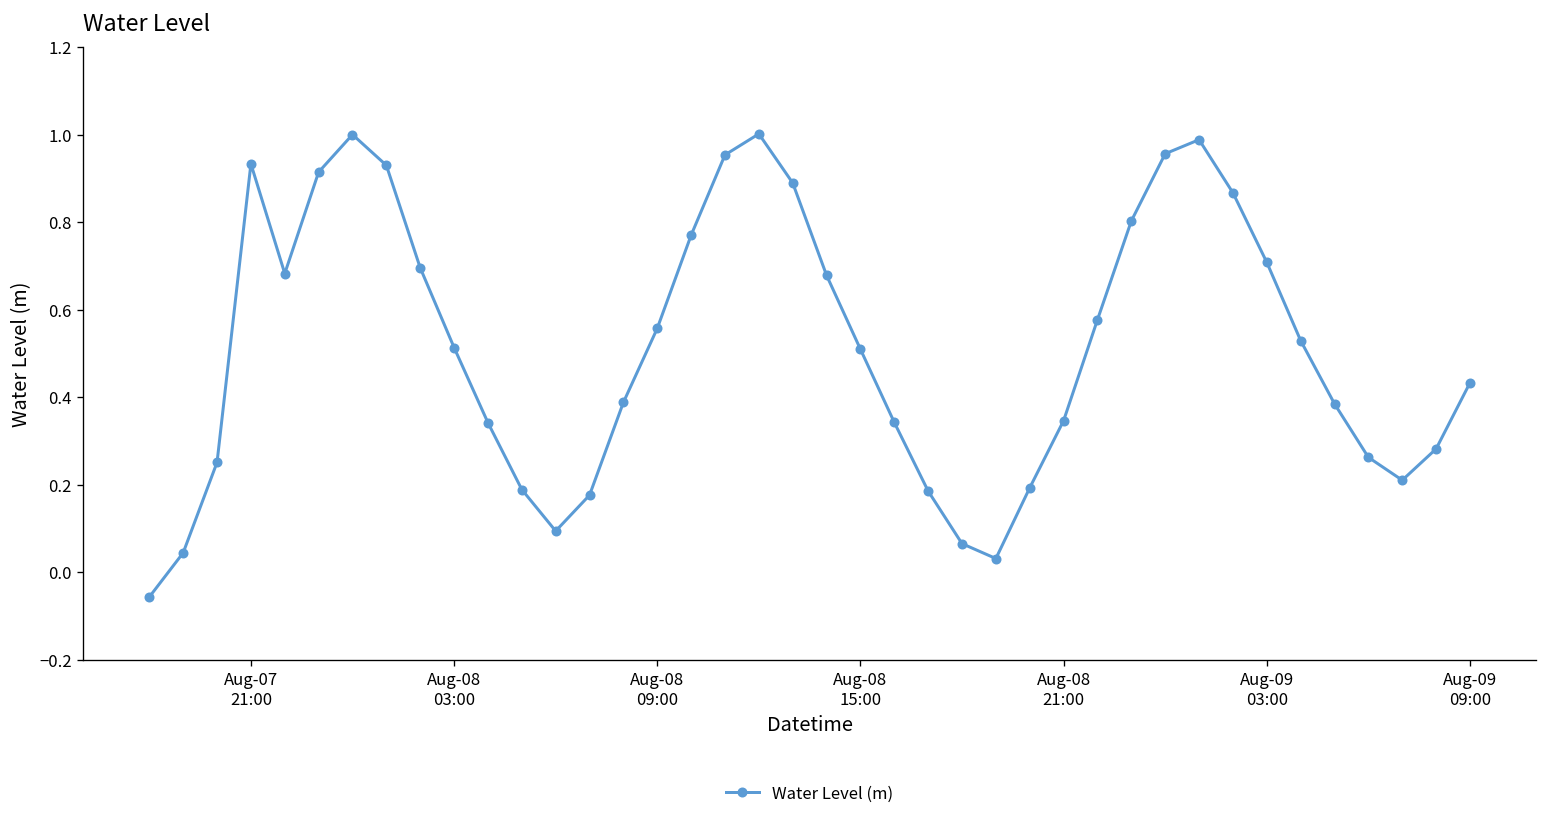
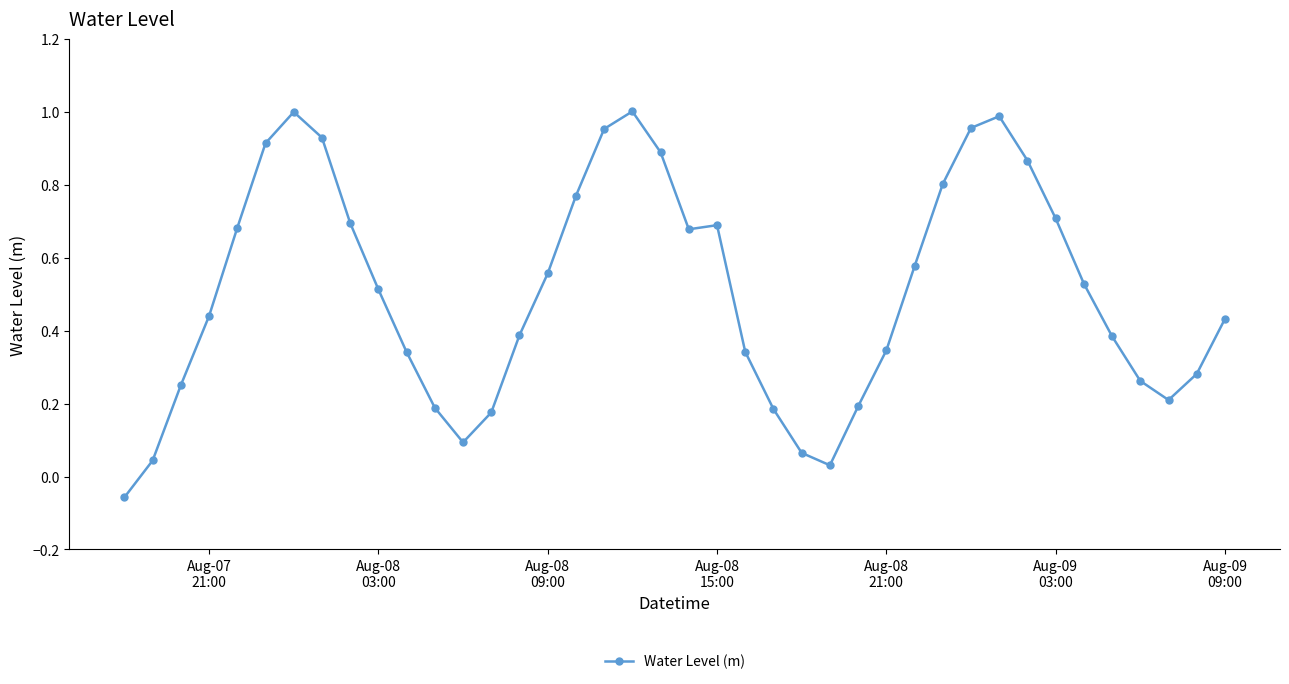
  {
-   "Aug-07 21:00": 0.93,
+   "Aug-07 21:00": 0.44,
    "Aug-08 03:00": 0.51,
    "Aug-08 09:00": 0.56,
-   "Aug-08 15:00": 0.51,
+   "Aug-08 15:00": 0.69,
    "Aug-08 21:00": 0.35,
    "Aug-09 03:00": 0.71,
    "Aug-09 09:00": 0.43
  }
